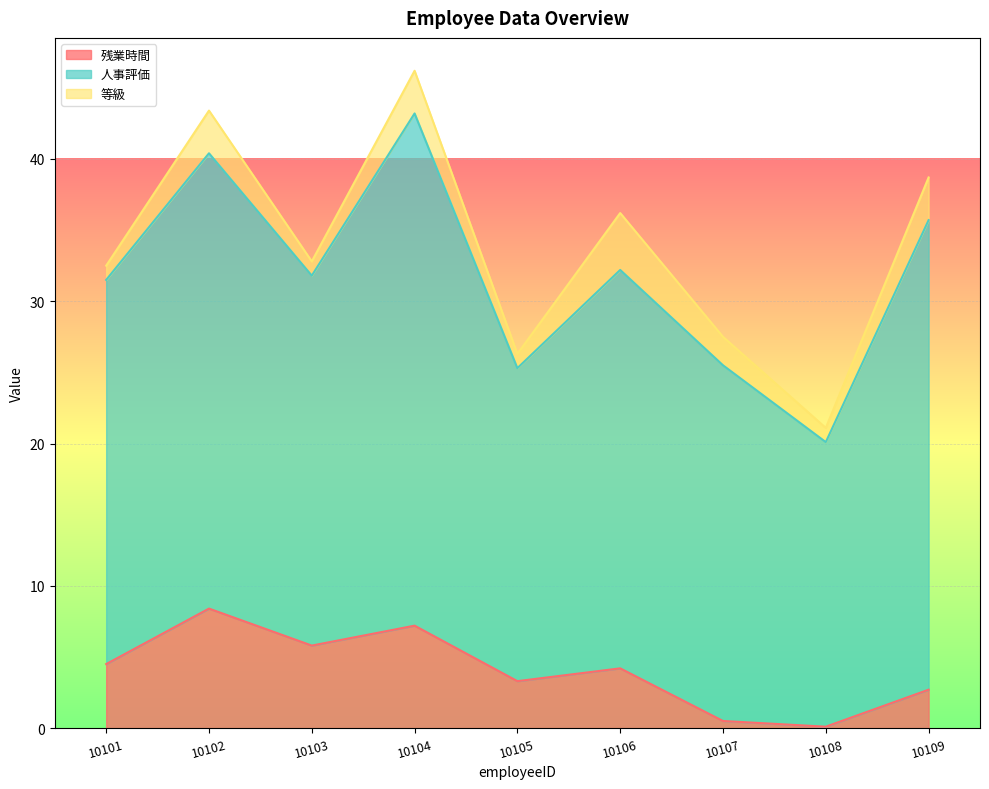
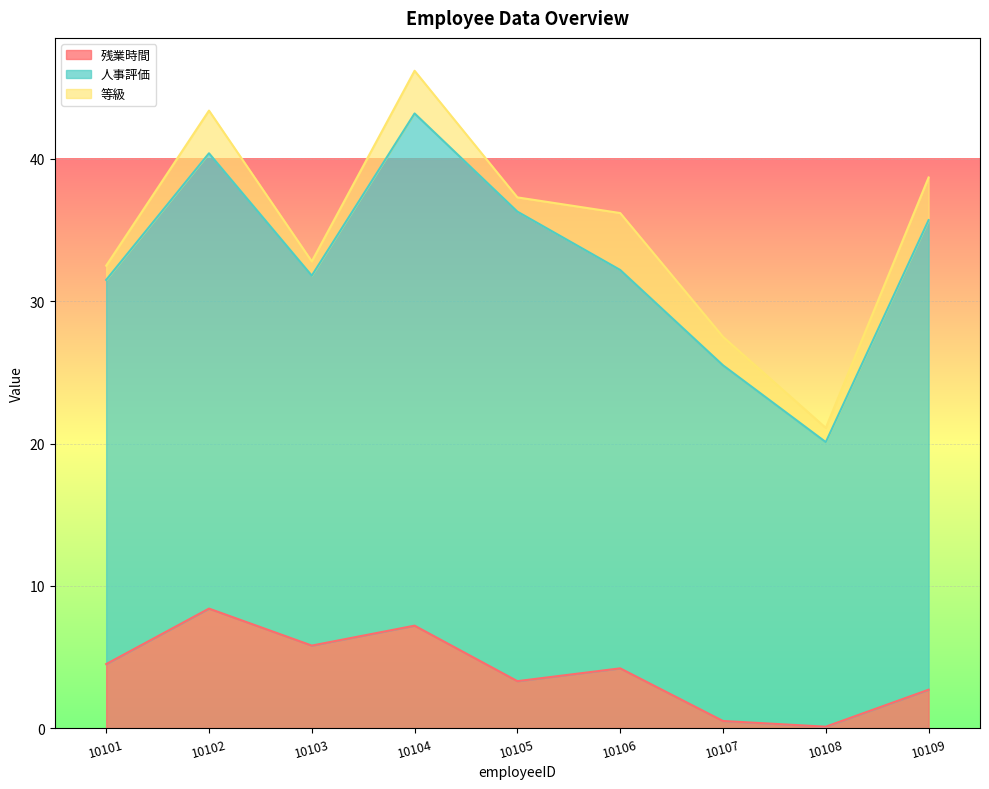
  {
    "残業時間": {
      "10101": 4.5,
      "10102": 8.4,
      "10103": 5.8,
      "10104": 7.2,
      "10105": 3.3,
      "10106": 4.2,
      "10107": 0.5,
      "10108": 0,
      "10109": 2.7
    },
    "人事評価": {
      "10101": 27,
      "10102": 32,
      "10103": 26,
      "10104": 36,
-     "10105": 22,
+     "10105": 33,
      "10106": 28,
      "10107": 25,
      "10108": 20,
      "10109": 33
    },
    "等級": {
      "10101": 1,
      "10102": 3,
      "10103": 1,
      "10104": 3,
      "10105": 1,
      "10106": 4,
      "10107": 2,
      "10108": 1,
      "10109": 3
    }
  }
